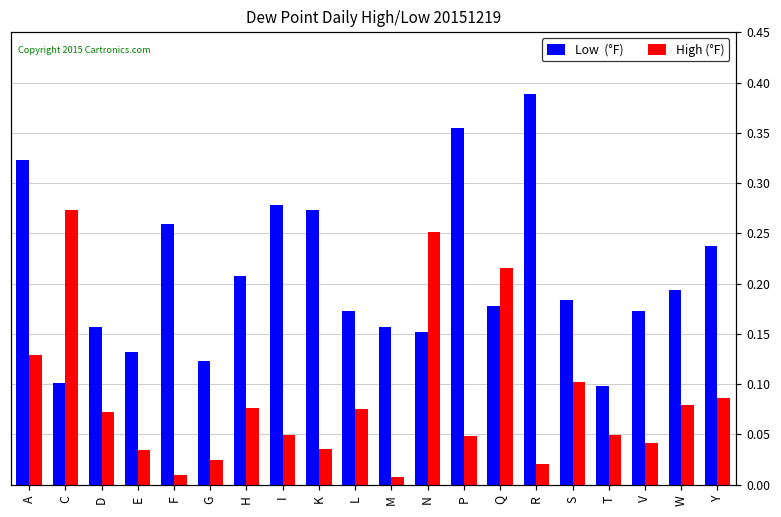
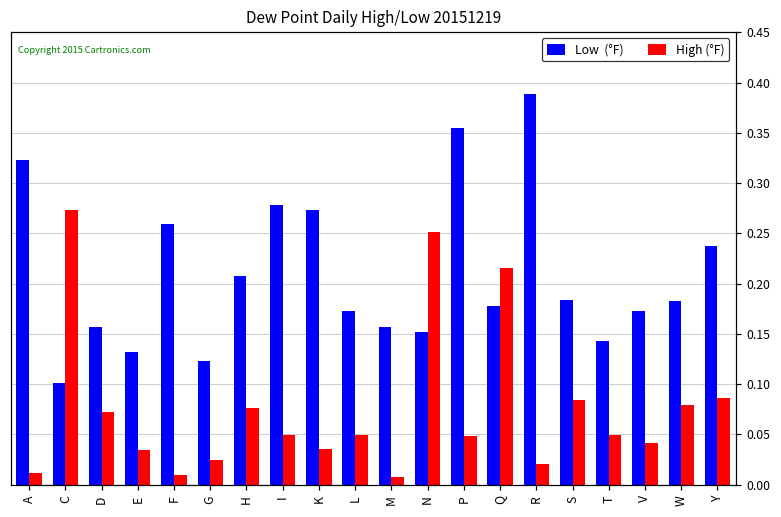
  {
    "Low (°F)": {
      "A": 0.32,
      "C": 0.10,
      "D": 0.16,
      "E": 0.13,
      "F": 0.26,
      "G": 0.12,
      "H": 0.21,
      "I": 0.28,
      "K": 0.27,
      "L": 0.17,
      "M": 0.16,
      "N": 0.15,
      "P": 0.35,
      "Q": 0.18,
      "R": 0.39,
      "S": 0.18,
-     "T": 0.10,
+     "T": 0.14,
      "V": 0.17,
-     "W": 0.19,
+     "W": 0.18,
      "Y": 0.24
    },
    "High (°F)": {
-     "A": 0.13,
+     "A": 0.01,
      "C": 0.27,
      "D": 0.07,
      "E": 0.03,
      "F": 0.01,
      "G": 0.02,
      "H": 0.08,
      "I": 0.05,
      "K": 0.04,
-     "L": 0.08,
+     "L": 0.05,
      "M": 0.01,
      "N": 0.25,
      "P": 0.05,
      "Q": 0.22,
      "R": 0.02,
-     "S": 0.10,
+     "S": 0.08,
      "T": 0.05,
      "V": 0.04,
      "W": 0.08,
      "Y": 0.09
    }
  }
